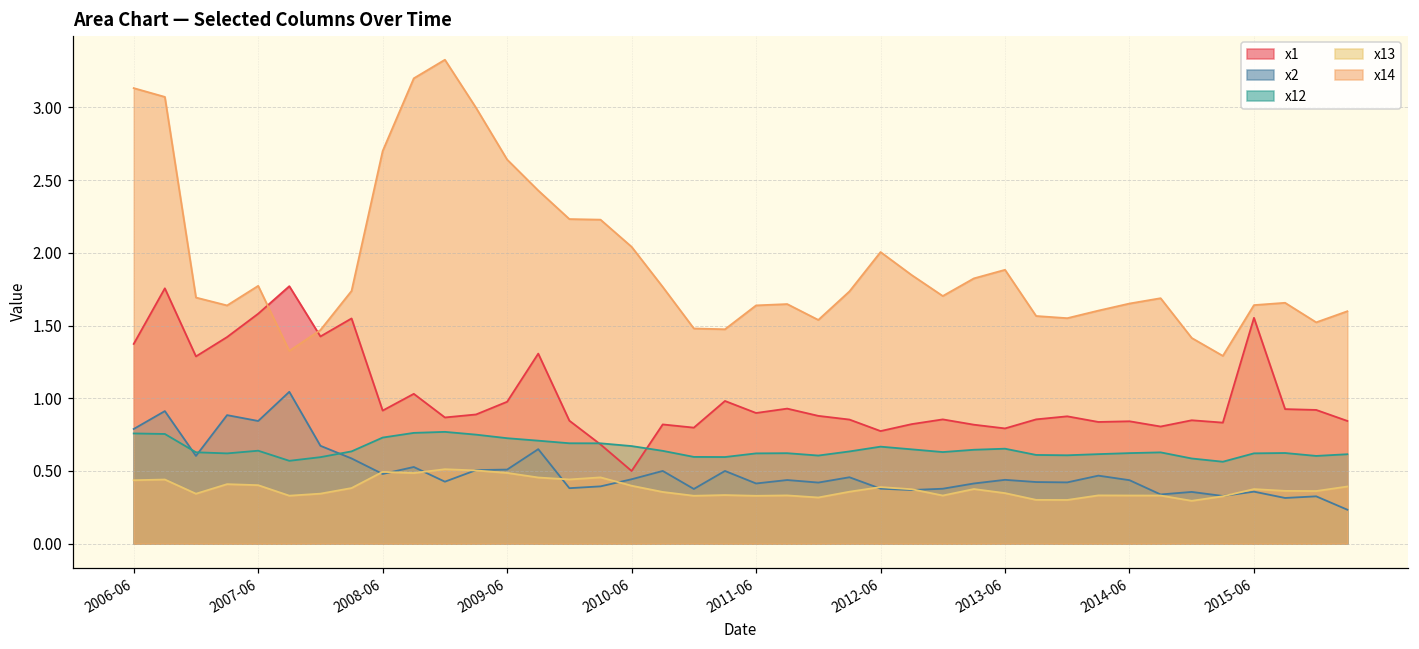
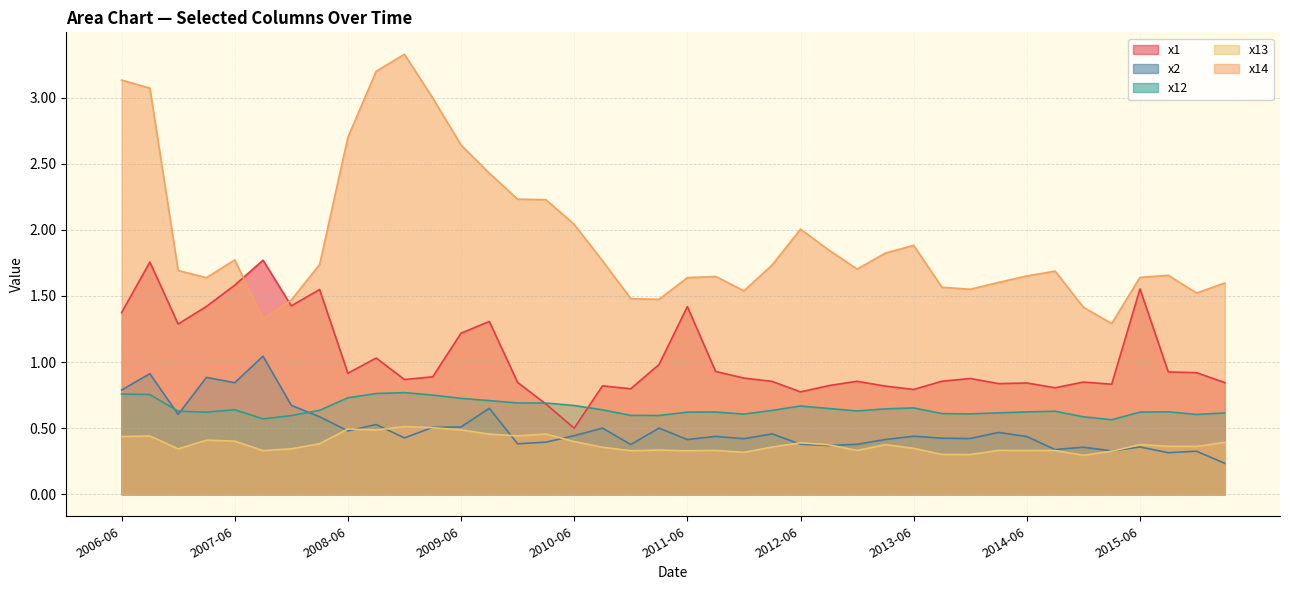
  {
    "x1": {
      "2006-06": 1.37,
      "2007-06": 1.58,
      "2008-06": 0.92,
-     "2009-06": 0.98,
+     "2009-06": 1.22,
      "2010-06": 0.50,
-     "2011-06": 0.90,
+     "2011-06": 1.42,
      "2012-06": 0.77,
      "2013-06": 0.79,
      "2014-06": 0.84,
      "2015-06": 1.55
    }
  }
